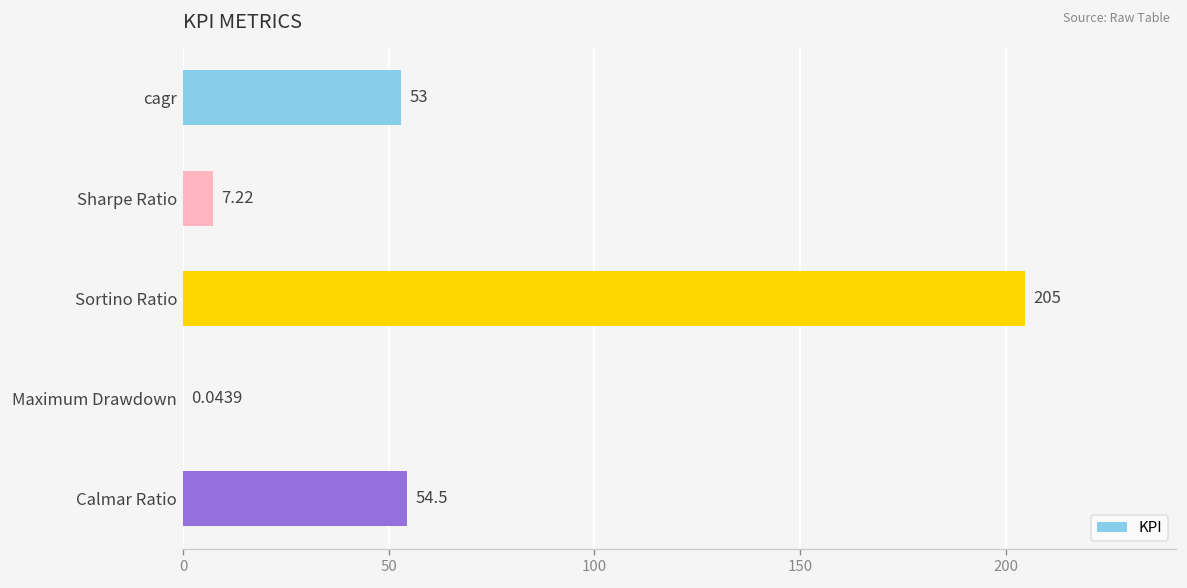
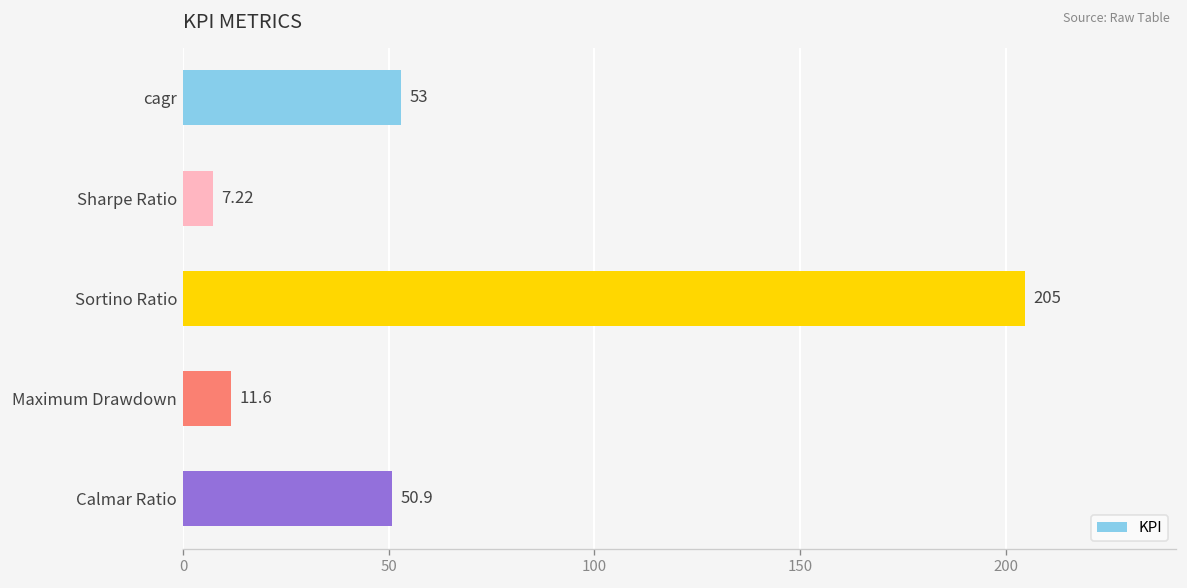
  {
    "cagr": 53,
    "Sharpe Ratio": 7.22,
    "Sortino Ratio": 205,
-   "Maximum Drawdown": 0.0439,
-   "Calmar Ratio": 54.5
+   "Maximum Drawdown": 11.6,
+   "Calmar Ratio": 50.9
  }
